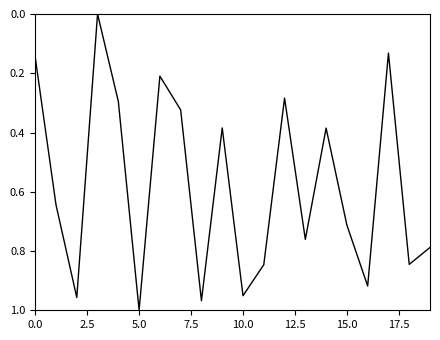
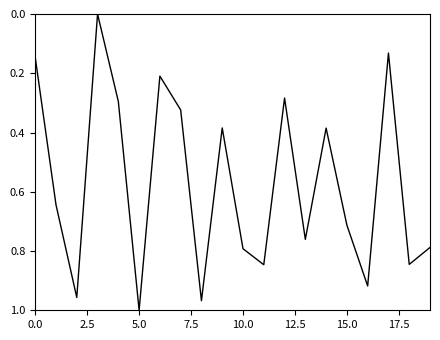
  {
    "0.0": 0.15,
    "5.0": 1.00,
-   "10.0": 0.95,
+   "10.0": 0.79,
    "15.0": 0.71
  }
